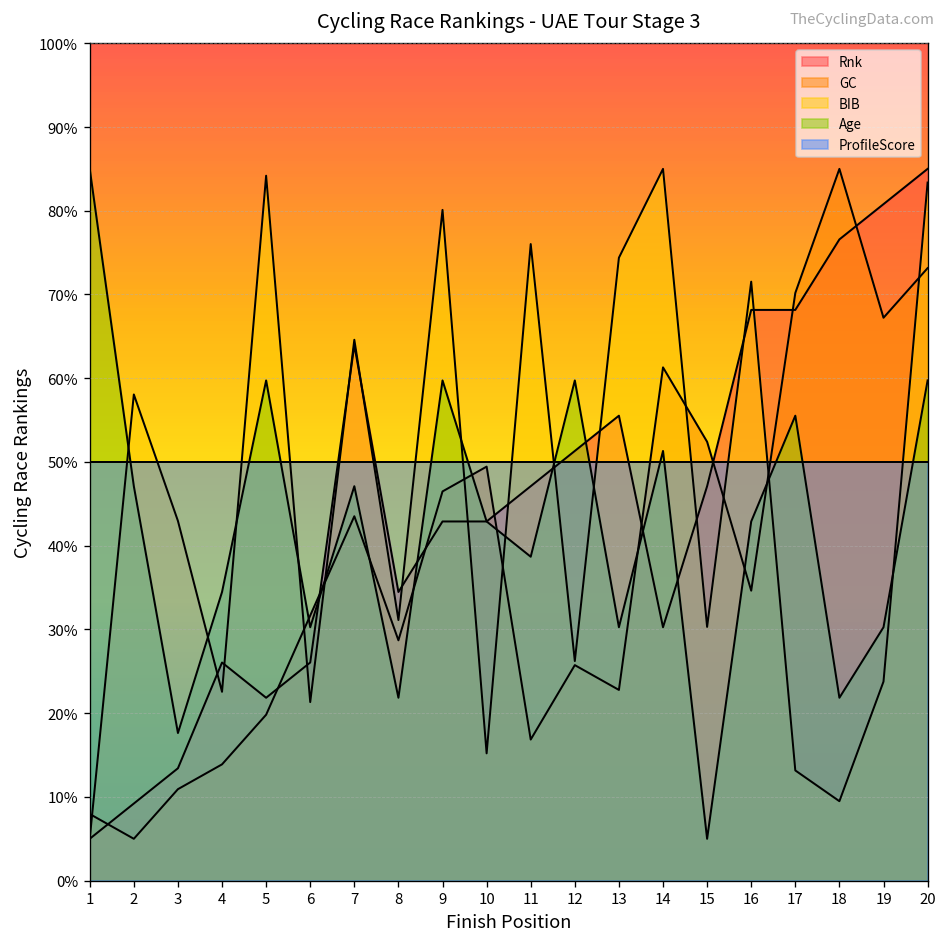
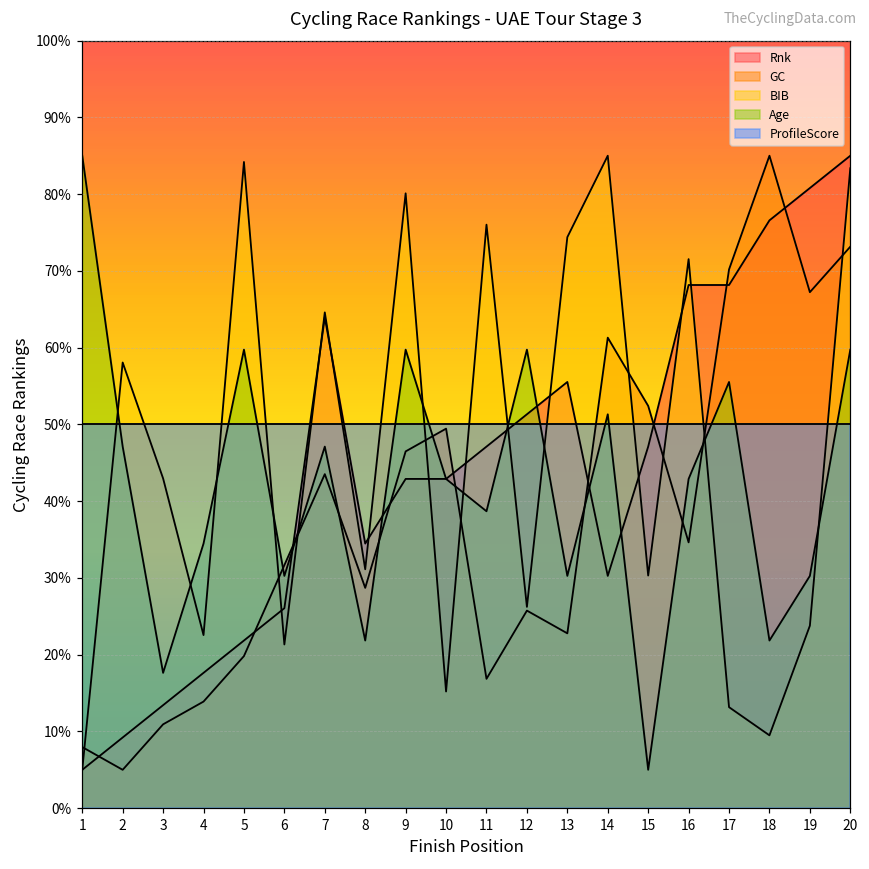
  {
    "Rnk": {
      "2": "9%",
      "3": "13%",
-     "4": "26%",
+     "4": "18%",
      "5": "22%",
      "6": "26%",
      "7": "64%",
      "8": "34%",
      "9": "43%",
      "11": "47%",
      "12": "51%",
      "13": "56%",
      "14": "30%",
      "15": "47%",
      "16": "68%",
      "17": "68%",
      "18": "77%",
      "19": "81%",
      "20": "85%"
    },
    "Age": {
      "1": "85%",
      "2": "47%",
      "3": "18%",
      "4": "34%",
      "5": "60%",
      "6": "30%",
      "7": "47%",
      "8": "22%",
      "9": "60%",
      "11": "39%",
      "12": "60%",
      "13": "30%",
      "14": "51%",
      "15": "5%",
      "16": "43%",
      "17": "56%",
      "18": "22%",
      "19": "30%",
      "20": "60%"
    },
    "ProfileScore": {
      "1": "50%",
      "2": "50%",
      "3": "50%",
      "4": "50%",
      "5": "50%",
      "6": "50%",
      "7": "50%",
      "8": "50%",
      "9": "50%",
      "10": "50%",
      "11": "50%",
      "12": "50%",
      "13": "50%",
      "14": "50%",
      "15": "50%",
      "16": "50%",
      "17": "50%",
      "18": "50%",
      "19": "50%",
      "20": "50%"
    }
  }
